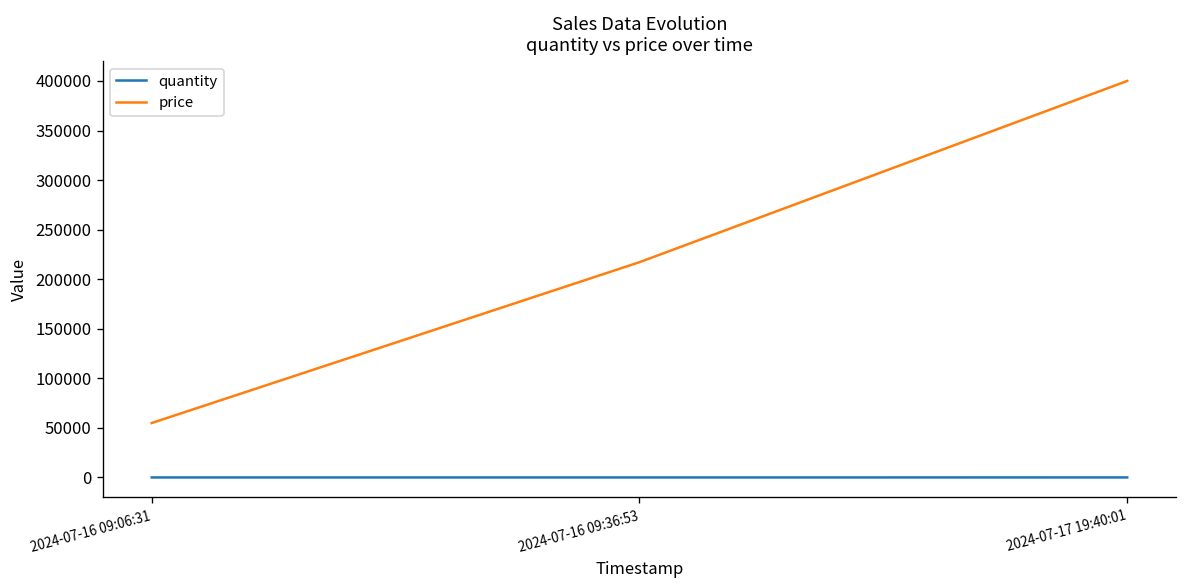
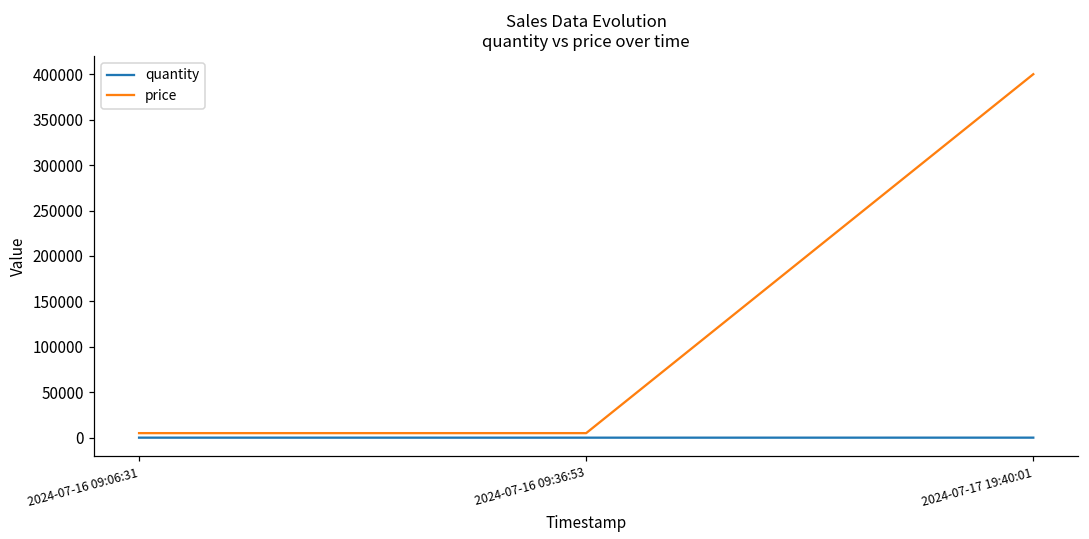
  {
    "quantity": {
      "2024-07-16 09:06:31": 0,
      "2024-07-16 09:36:53": 0,
      "2024-07-17 19:40:01": 0
    },
    "price": {
-     "2024-07-16 09:06:31": 50000,
-     "2024-07-16 09:36:53": 220000,
+     "2024-07-16 09:06:31": 10000,
+     "2024-07-16 09:36:53": 10000,
      "2024-07-17 19:40:01": 400000
    }
  }
